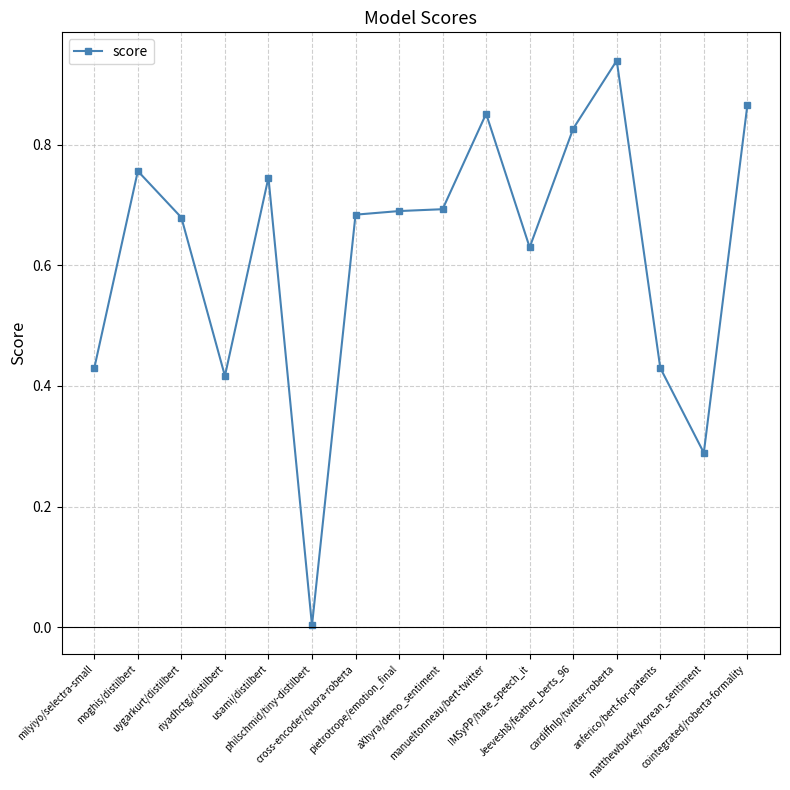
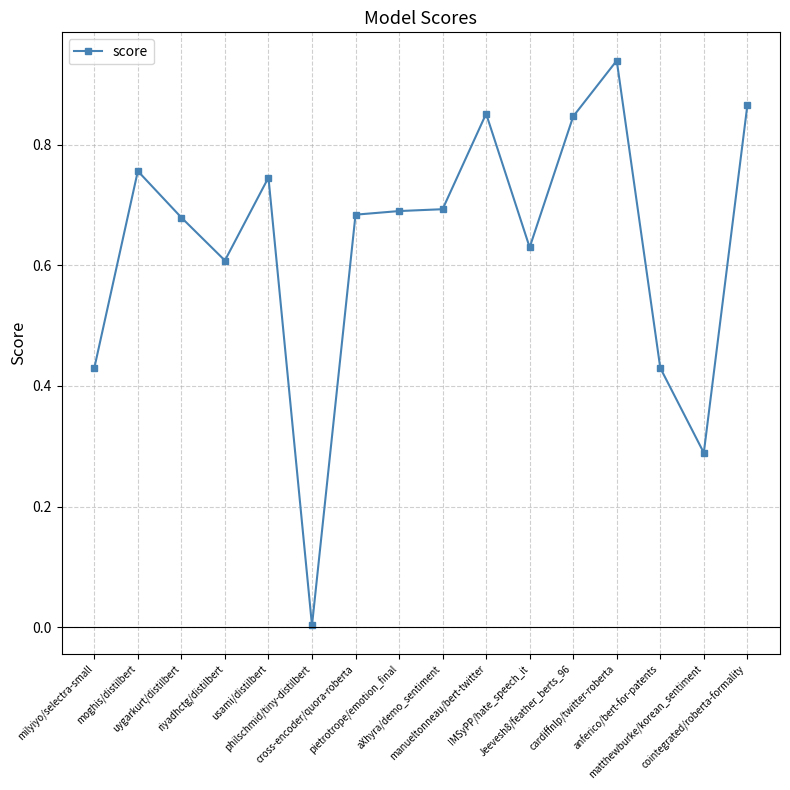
  {
    "milyiyo/selectra-small": 0.43,
    "moghis/distilbert": 0.76,
    "uygarkurt/distilbert": 0.68,
-   "riyadhctg/distilbert": 0.42,
+   "riyadhctg/distilbert": 0.61,
    "usami/distilbert": 0.75,
    "philschmid/tiny-distilbert": 0.00,
    "cross-encoder/quora-roberta": 0.68,
    "pietrotrope/emotion_final": 0.69,
    "aXhyra/demo_sentiment": 0.69,
    "manueltonneau/bert-twitter": 0.85,
    "IMSyPP/hate_speech_it": 0.63,
-   "Jeevesh8/feather_berts_96": 0.83,
+   "Jeevesh8/feather_berts_96": 0.85,
    "cardiffnlp/twitter-roberta": 0.94,
    "anferico/bert-for-patents": 0.43,
    "matthewburke/korean_sentiment": 0.29,
    "cointegrated/roberta-formality": 0.87
  }
